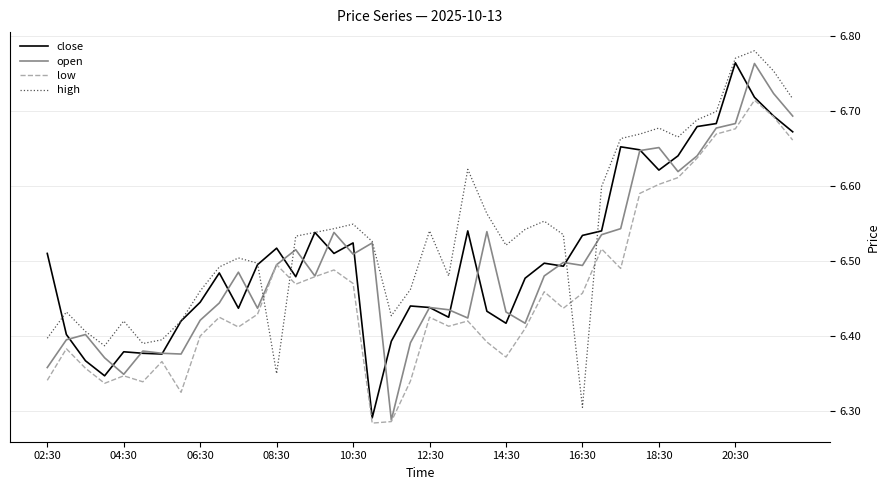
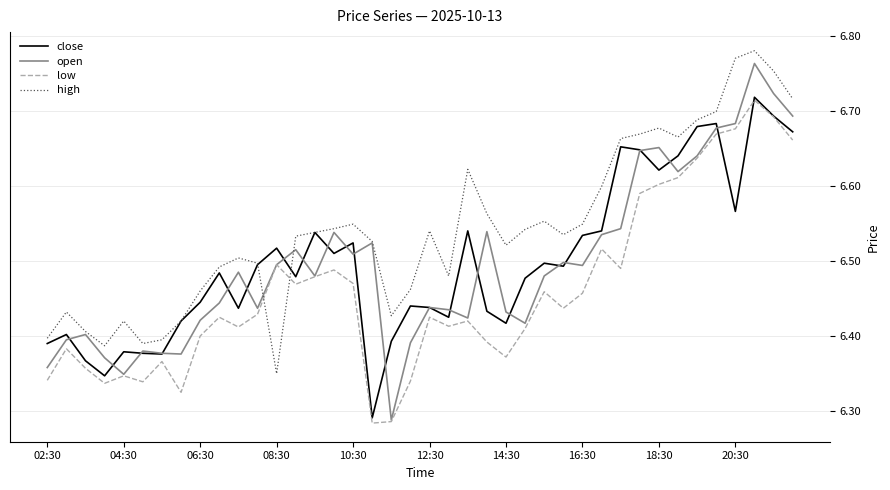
  {
    "close": {
-     "02:30": 6.51,
+     "02:30": 6.39,
      "04:30": 6.38,
      "06:30": 6.45,
      "08:30": 6.52,
      "10:30": 6.52,
      "14:30": 6.42,
      "16:30": 6.53,
      "18:30": 6.62,
-     "20:30": 6.76
+     "20:30": 6.57
    },
    "high": {
      "02:30": 6.40,
      "04:30": 6.42,
      "06:30": 6.46,
      "08:30": 6.35,
      "10:30": 6.55,
      "12:30": 6.54,
      "14:30": 6.52,
-     "16:30": 6.31,
+     "16:30": 6.55,
      "18:30": 6.68,
      "20:30": 6.77
    }
  }
